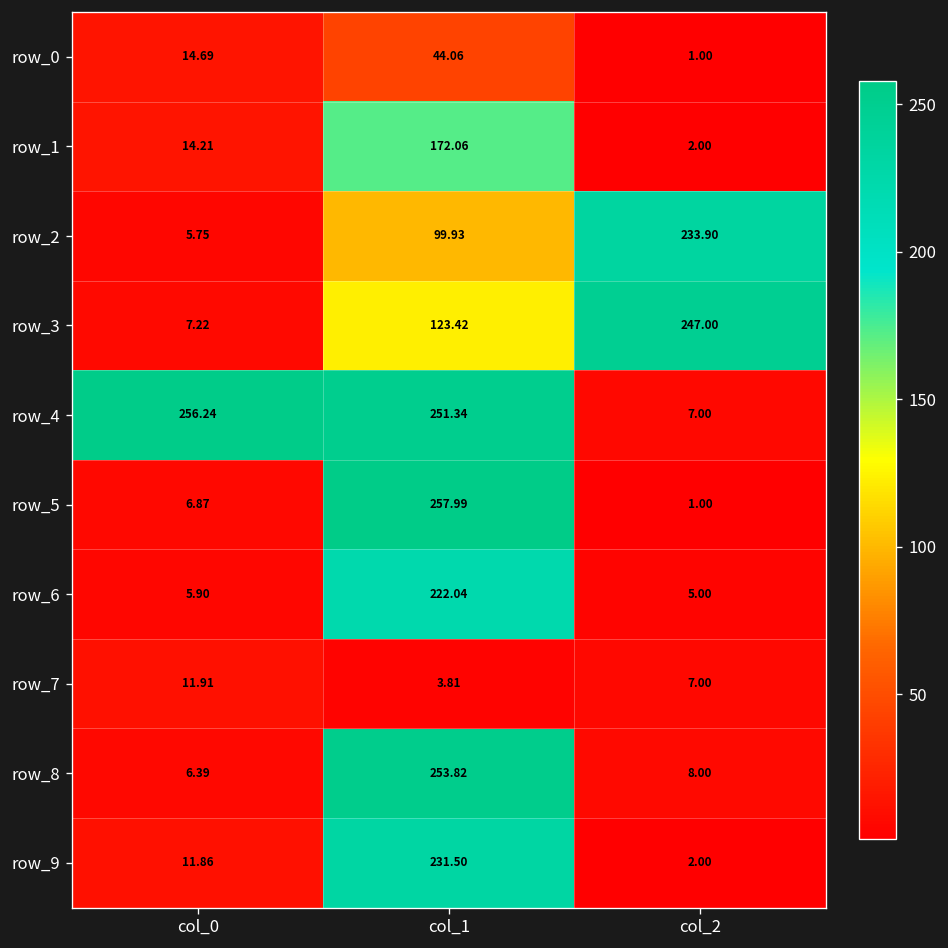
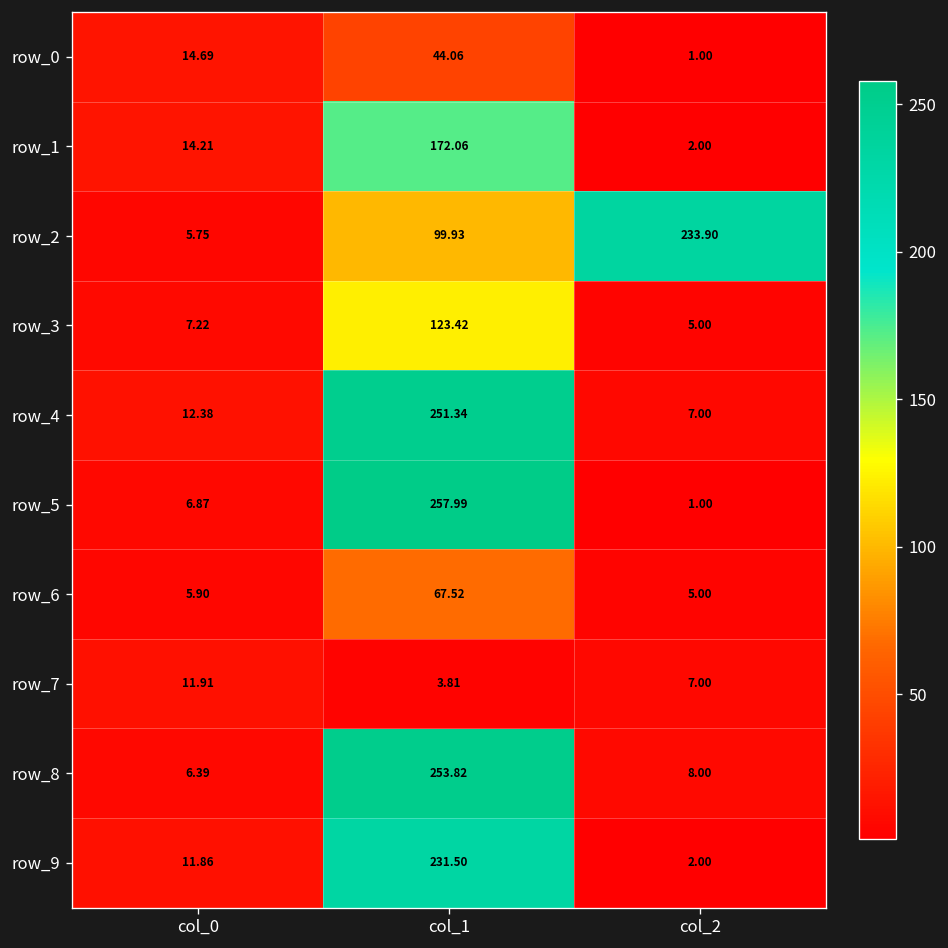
  {
    "row_0": {
      "col_0": 14.69,
      "col_1": 44.06,
      "col_2": 1.00
    },
    "row_1": {
      "col_0": 14.21,
      "col_1": 172.06,
      "col_2": 2.00
    },
    "row_2": {
      "col_0": 5.75,
      "col_1": 99.93,
      "col_2": 233.90
    },
    "row_3": {
      "col_0": 7.22,
      "col_1": 123.42,
-     "col_2": 247.00
+     "col_2": 5.00
    },
    "row_4": {
-     "col_0": 256.24,
+     "col_0": 12.38,
      "col_1": 251.34,
      "col_2": 7.00
    },
    "row_5": {
      "col_0": 6.87,
      "col_1": 257.99,
      "col_2": 1.00
    },
    "row_6": {
      "col_0": 5.90,
-     "col_1": 222.04,
+     "col_1": 67.52,
      "col_2": 5.00
    },
    "row_7": {
      "col_0": 11.91,
      "col_1": 3.81,
      "col_2": 7.00
    },
    "row_8": {
      "col_0": 6.39,
      "col_1": 253.82,
      "col_2": 8.00
    },
    "row_9": {
      "col_0": 11.86,
      "col_1": 231.50,
      "col_2": 2.00
    }
  }
